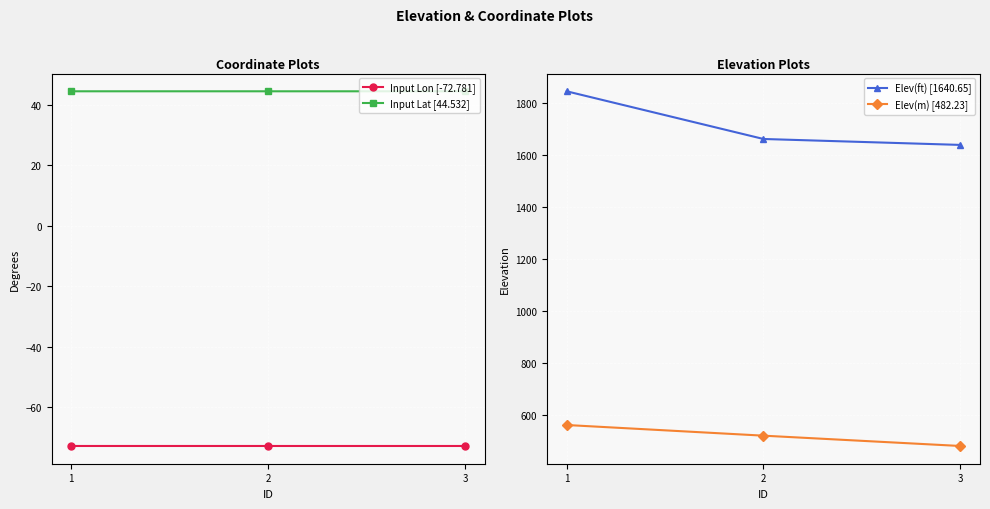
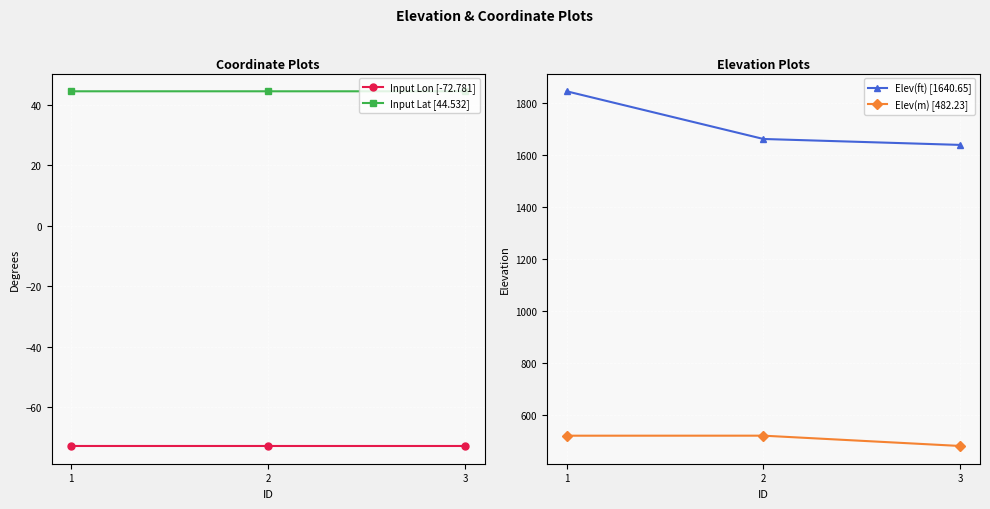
  {
    "Coordinate Plots": {
      "Input Lon [-72.781]": {
        "1": -73,
        "2": -73,
        "3": -73
      },
      "Input Lat [44.532]": {
        "1": 45,
        "2": 45
      }
    },
    "Elevation Plots": {
      "Elev(ft) [1640.65]": {
        "1": 1850,
        "2": 1660,
        "3": 1640
      },
      "Elev(m) [482.23]": {
-       "1": 560,
+       "1": 520,
        "2": 520,
        "3": 480
      }
    }
  }
